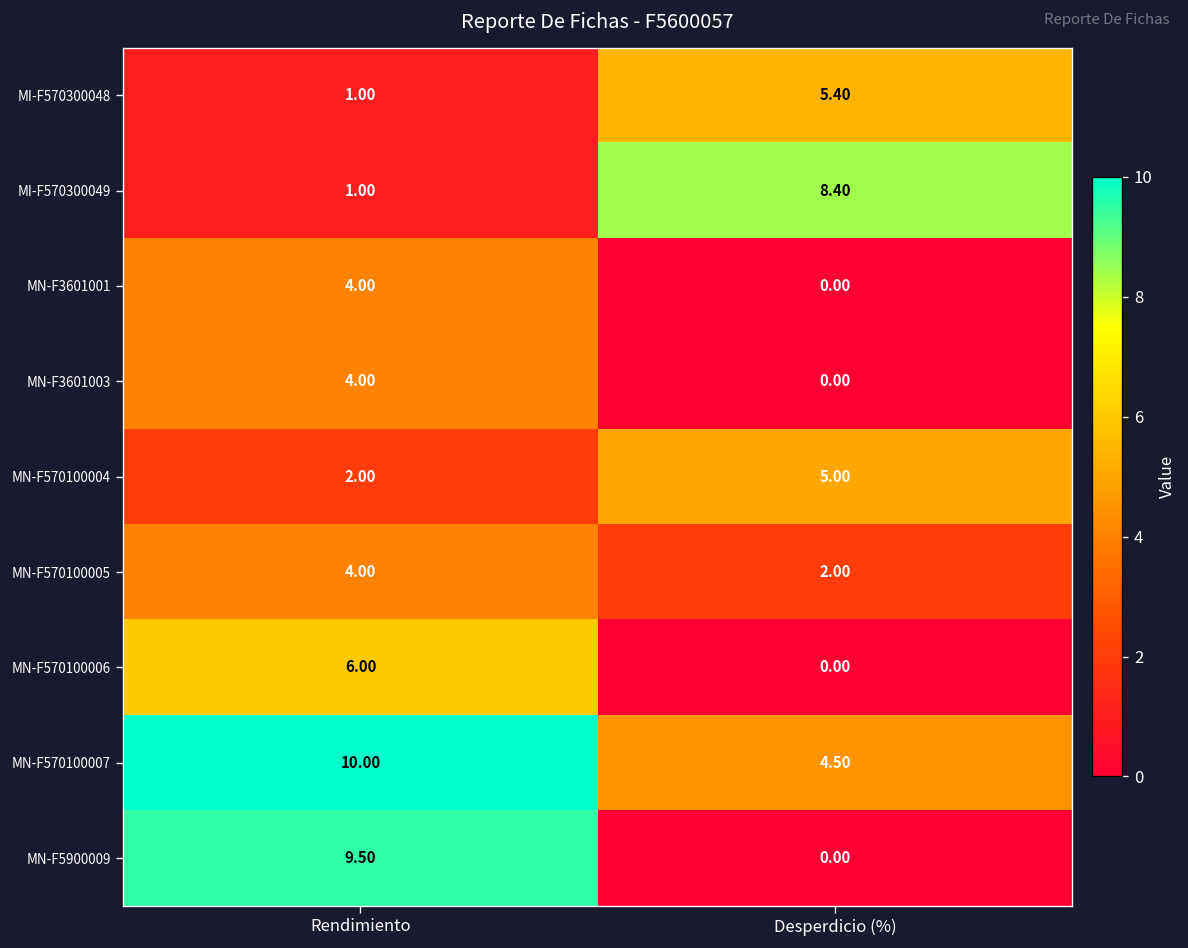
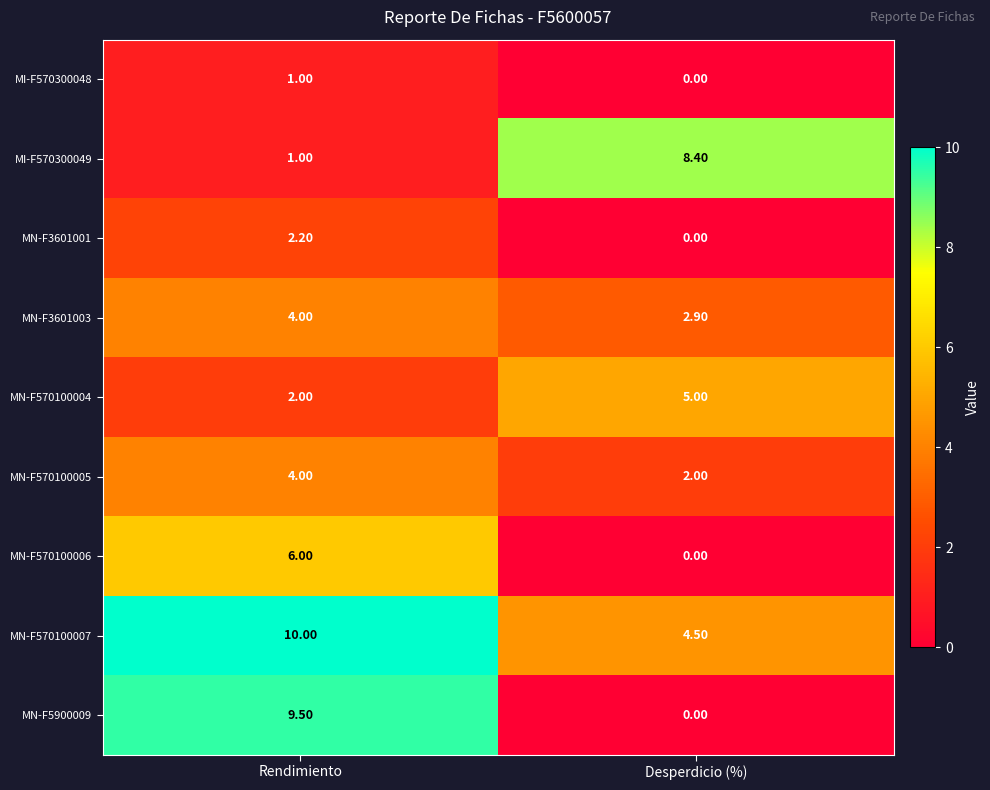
  {
    "MI-F570300048": {
      "Rendimiento": 1.00,
-     "Desperdicio (%)": 5.40
+     "Desperdicio (%)": 0.00
    },
    "MI-F570300049": {
      "Rendimiento": 1.00,
      "Desperdicio (%)": 8.40
    },
    "MN-F3601001": {
-     "Rendimiento": 4.00,
+     "Rendimiento": 2.20,
      "Desperdicio (%)": 0.00
    },
    "MN-F3601003": {
      "Rendimiento": 4.00,
-     "Desperdicio (%)": 0.00
+     "Desperdicio (%)": 2.90
    },
    "MN-F570100004": {
      "Rendimiento": 2.00,
      "Desperdicio (%)": 5.00
    },
    "MN-F570100005": {
      "Rendimiento": 4.00,
      "Desperdicio (%)": 2.00
    },
    "MN-F570100006": {
      "Rendimiento": 6.00,
      "Desperdicio (%)": 0.00
    },
    "MN-F570100007": {
      "Rendimiento": 10.00,
      "Desperdicio (%)": 4.50
    },
    "MN-F5900009": {
      "Rendimiento": 9.50,
      "Desperdicio (%)": 0.00
    }
  }
